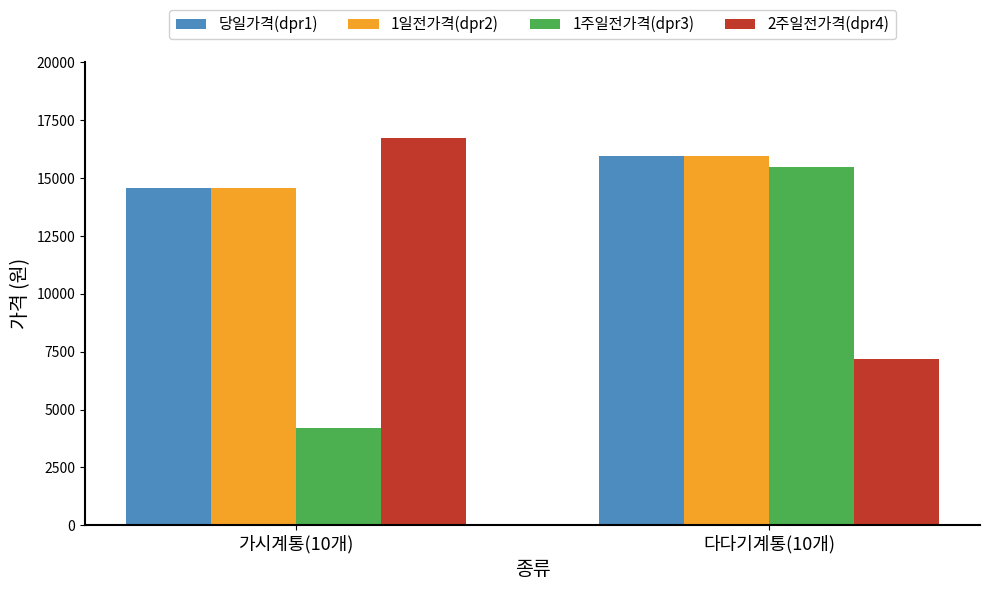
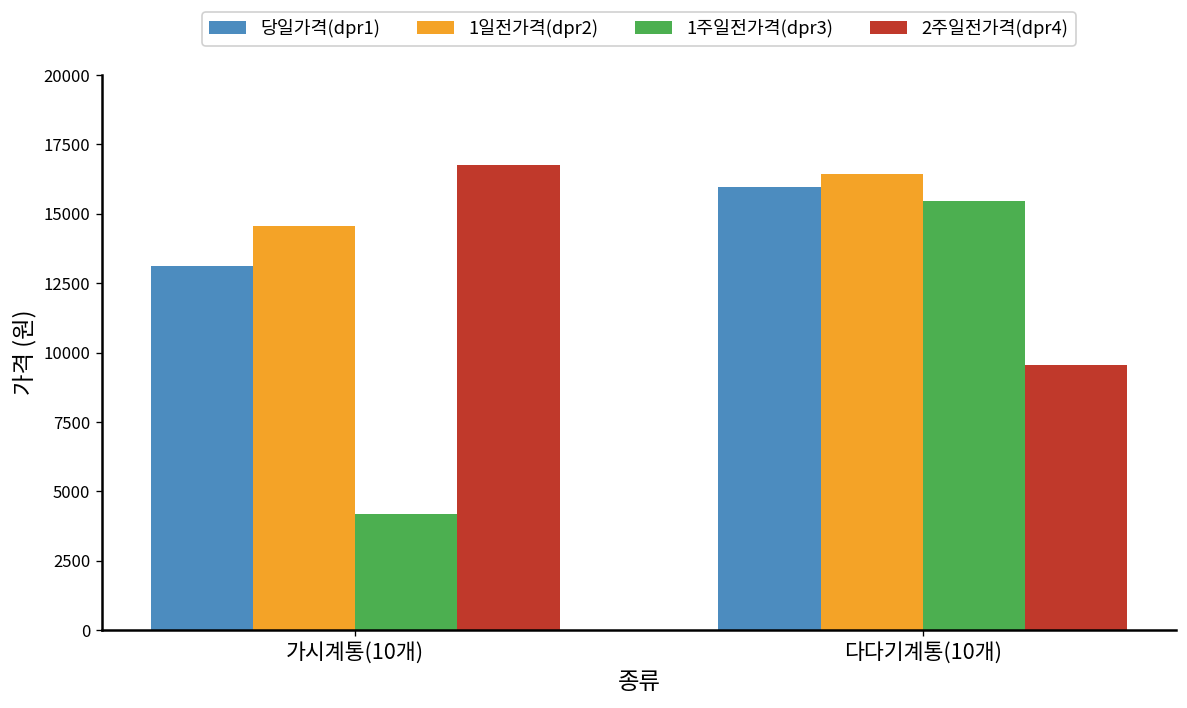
  {
    "당일가격(dpr1)": {
-     "가시계통(10개)": 14600,
+     "가시계통(10개)": 13100,
      "다다기계통(10개)": 16000
    },
    "1일전가격(dpr2)": {
      "가시계통(10개)": 14600,
-     "다다기계통(10개)": 16000
+     "다다기계통(10개)": 16400
    },
    "1주일전가격(dpr3)": {
      "가시계통(10개)": 4200,
      "다다기계통(10개)": 15500
    },
    "2주일전가격(dpr4)": {
      "가시계통(10개)": 16800,
-     "다다기계통(10개)": 7200
+     "다다기계통(10개)": 9600
    }
  }
